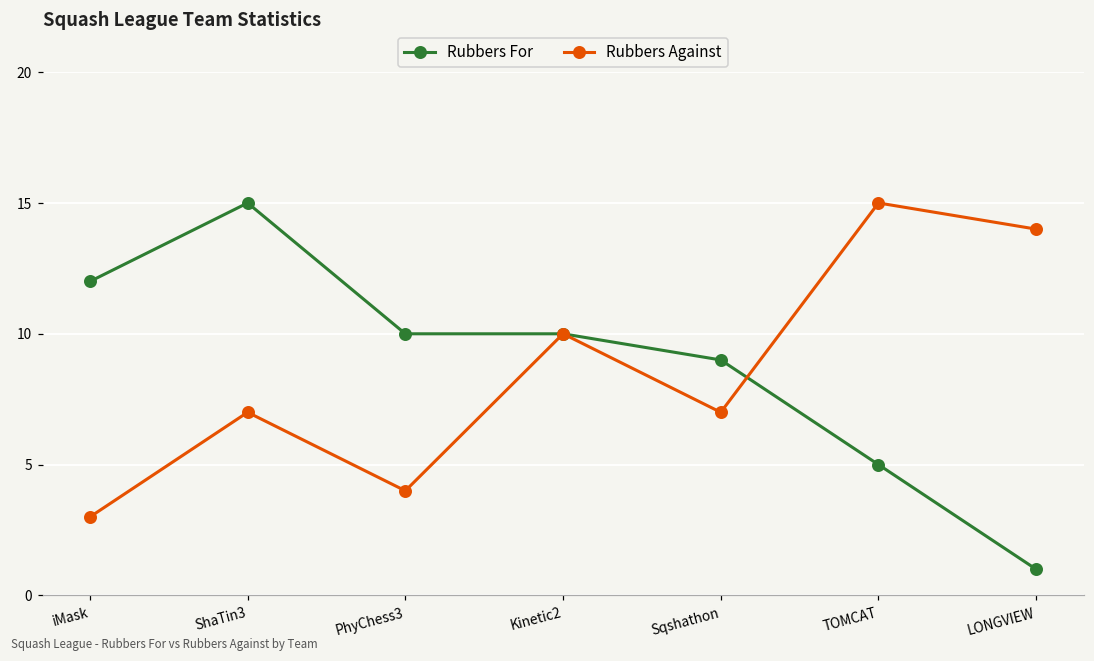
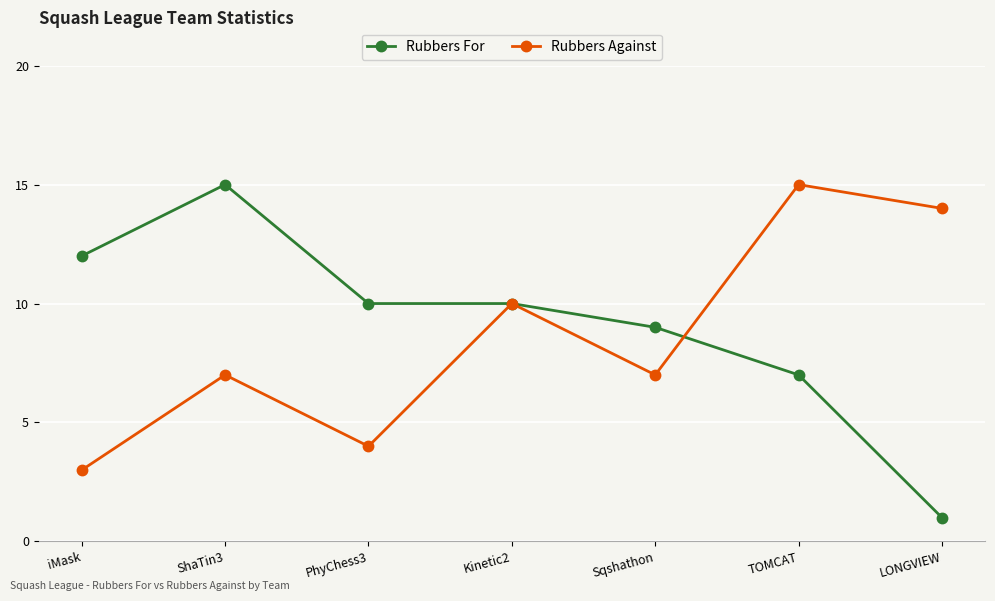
  {
    "Rubbers For": {
      "iMask": 12,
      "ShaTin3": 15,
      "PhyChess3": 10,
      "Sqshathon": 9,
-     "TOMCAT": 5,
+     "TOMCAT": 7,
      "LONGVIEW": 1
    },
    "Rubbers Against": {
      "iMask": 3,
      "ShaTin3": 7,
      "PhyChess3": 4,
      "Sqshathon": 7,
      "TOMCAT": 15,
      "LONGVIEW": 14
    }
  }
